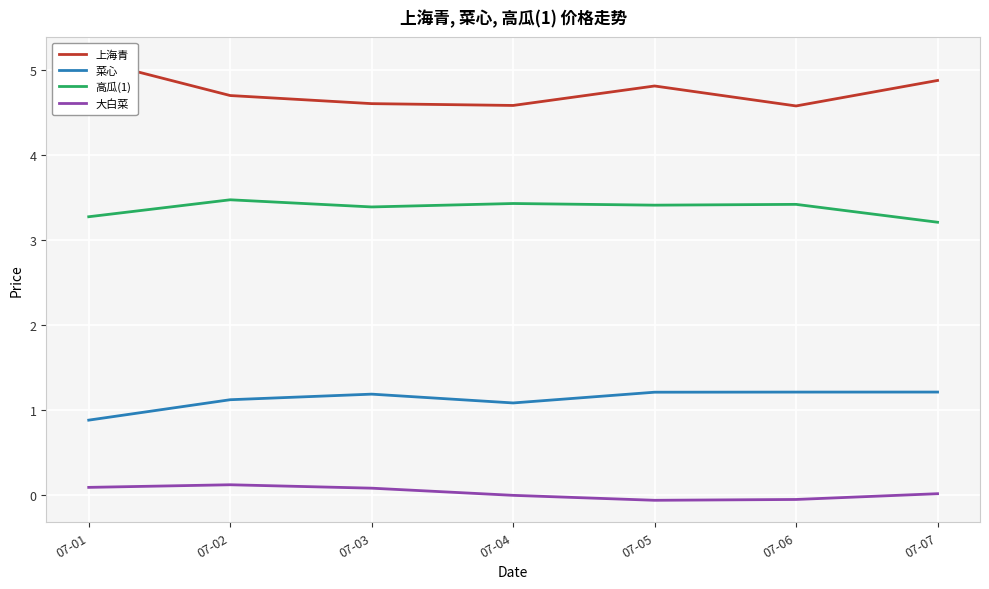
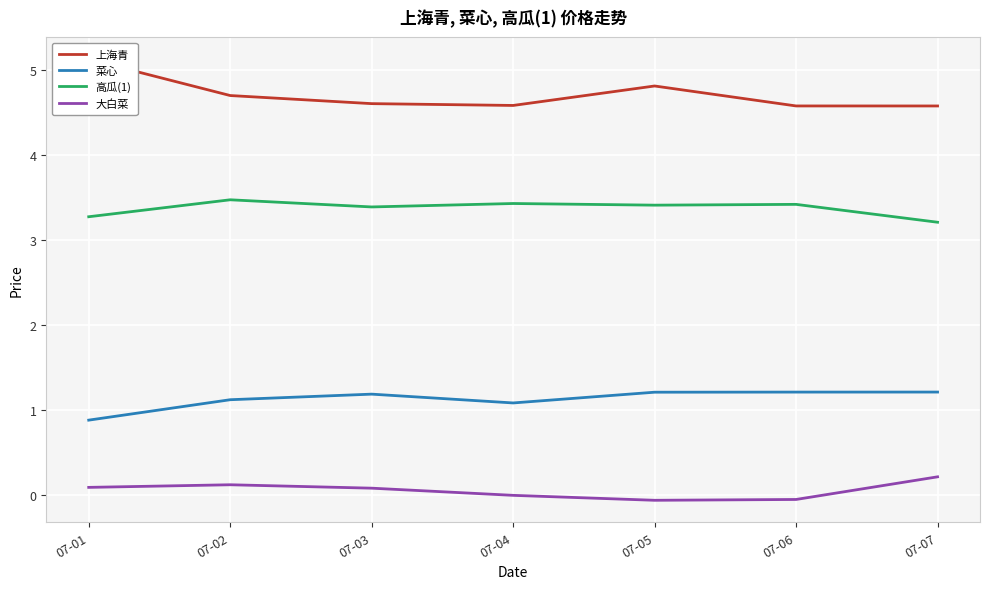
  {
    "上海青": {
      "07-02": 4.7,
      "07-03": 4.6,
      "07-04": 4.6,
      "07-05": 4.8,
      "07-06": 4.6,
-     "07-07": 4.9
+     "07-07": 4.6
    },
    "菜心": {
      "07-01": 0.9,
      "07-02": 1.1,
      "07-03": 1.2,
      "07-04": 1.1,
      "07-05": 1.2,
      "07-06": 1.2,
      "07-07": 1.2
    },
    "高瓜(1)": {
      "07-01": 3.3,
      "07-02": 3.5,
      "07-03": 3.4,
      "07-04": 3.4,
      "07-05": 3.4,
      "07-06": 3.4,
      "07-07": 3.2
    },
    "大白菜": {
      "07-01": 0.1,
      "07-02": 0.1,
      "07-03": 0.1,
      "07-04": 0.0,
      "07-05": -0.1,
      "07-06": -0.1,
-     "07-07": 0.0
+     "07-07": 0.2
    }
  }
